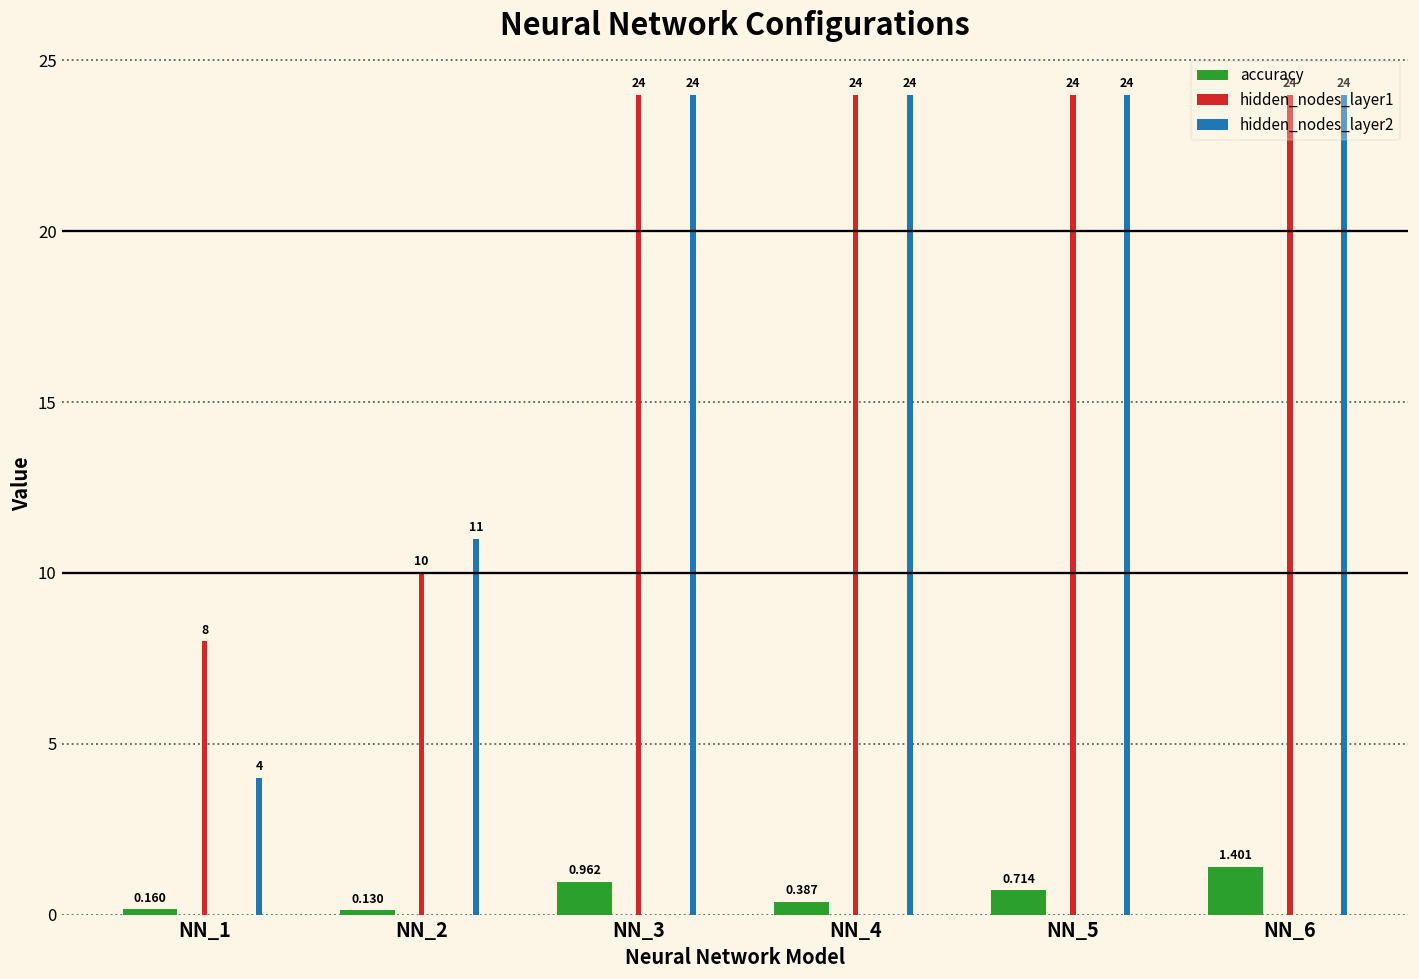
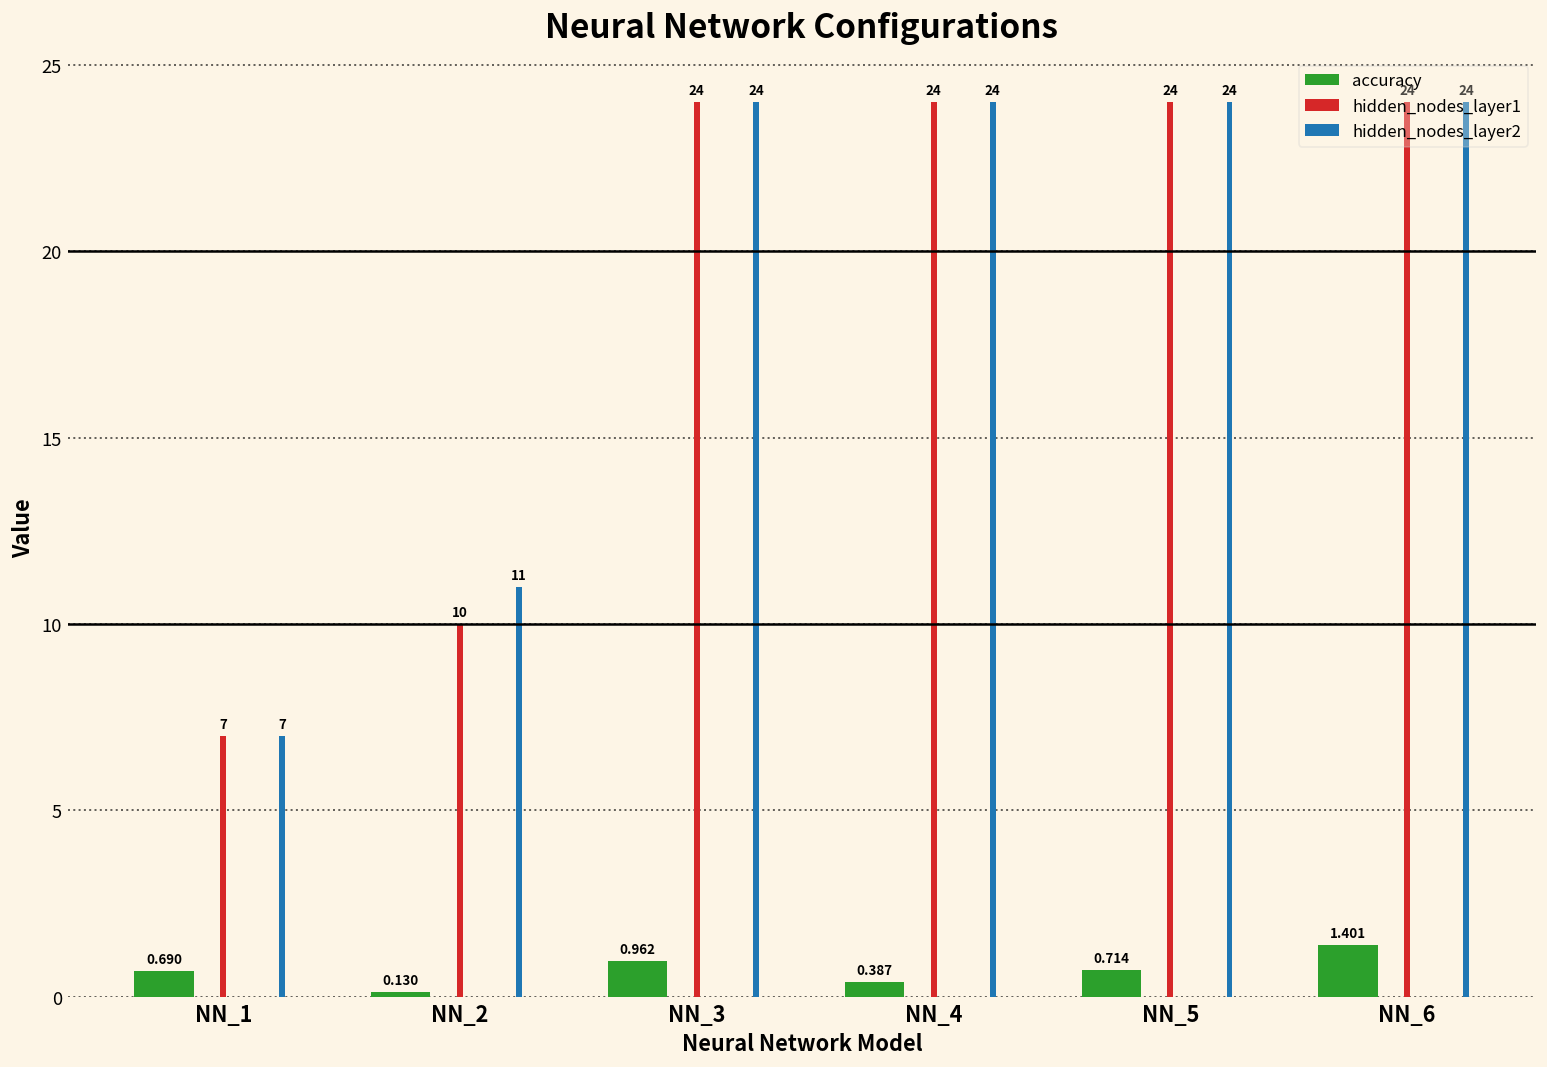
  {
    "accuracy": {
-     "NN_1": 0.160,
+     "NN_1": 0.690,
      "NN_2": 0.130,
      "NN_3": 0.962,
      "NN_4": 0.387,
      "NN_5": 0.714,
      "NN_6": 1.401
    },
    "hidden_nodes_layer1": {
-     "NN_1": 8,
+     "NN_1": 7,
      "NN_2": 10,
      "NN_3": 24,
      "NN_4": 24,
      "NN_5": 24
    },
    "hidden_nodes_layer2": {
-     "NN_1": 4,
+     "NN_1": 7,
      "NN_2": 11,
      "NN_3": 24,
      "NN_4": 24,
      "NN_5": 24
    }
  }
